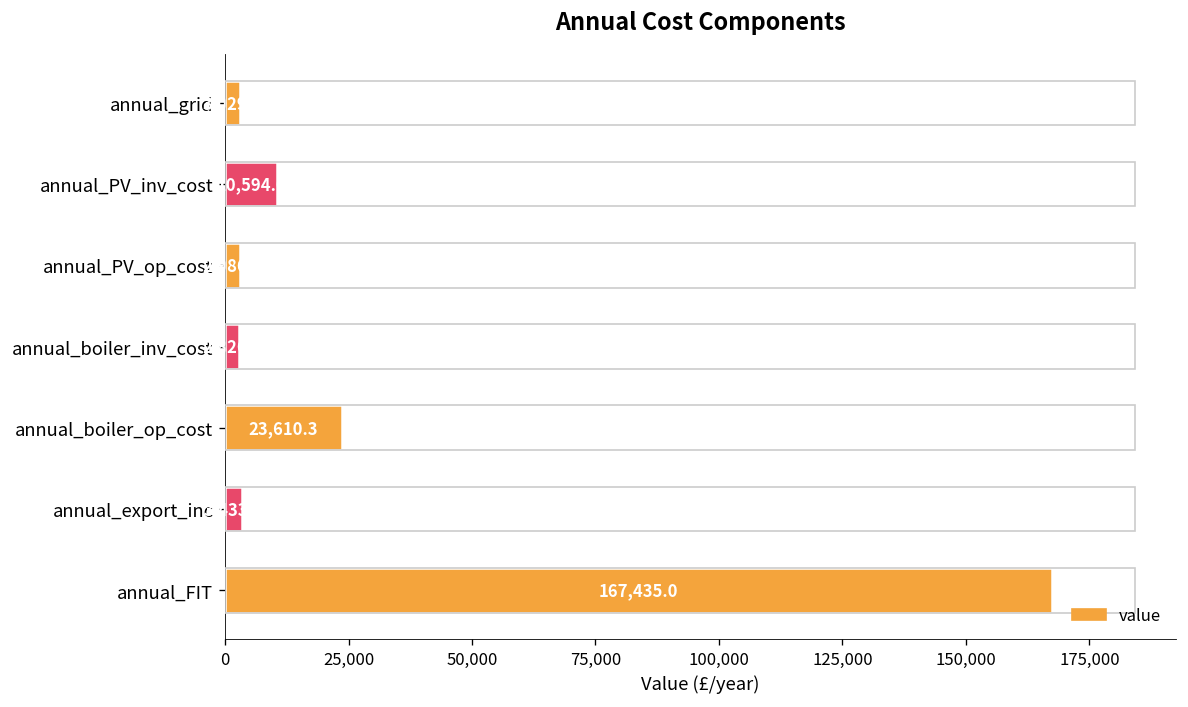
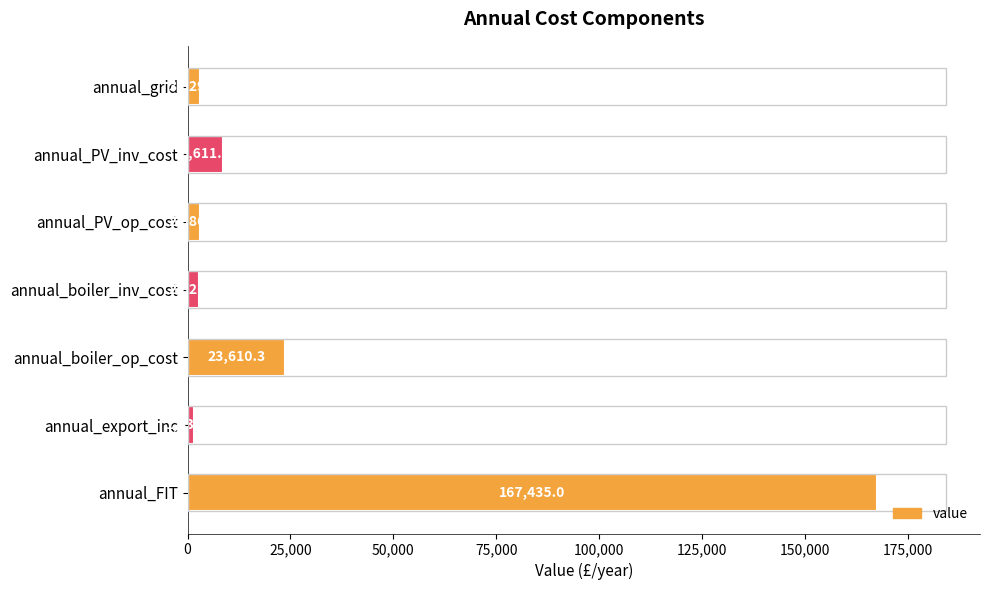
  {
-   "annual_PV_inv_cost": "10,594.0",
+   "annual_PV_inv_cost": "8,611.6",
    "annual_boiler_op_cost": "23,610.3",
-   "annual_export_inc": "3,000",
+   "annual_export_inc": "1,000",
    "annual_FIT": "167,435.0"
  }
